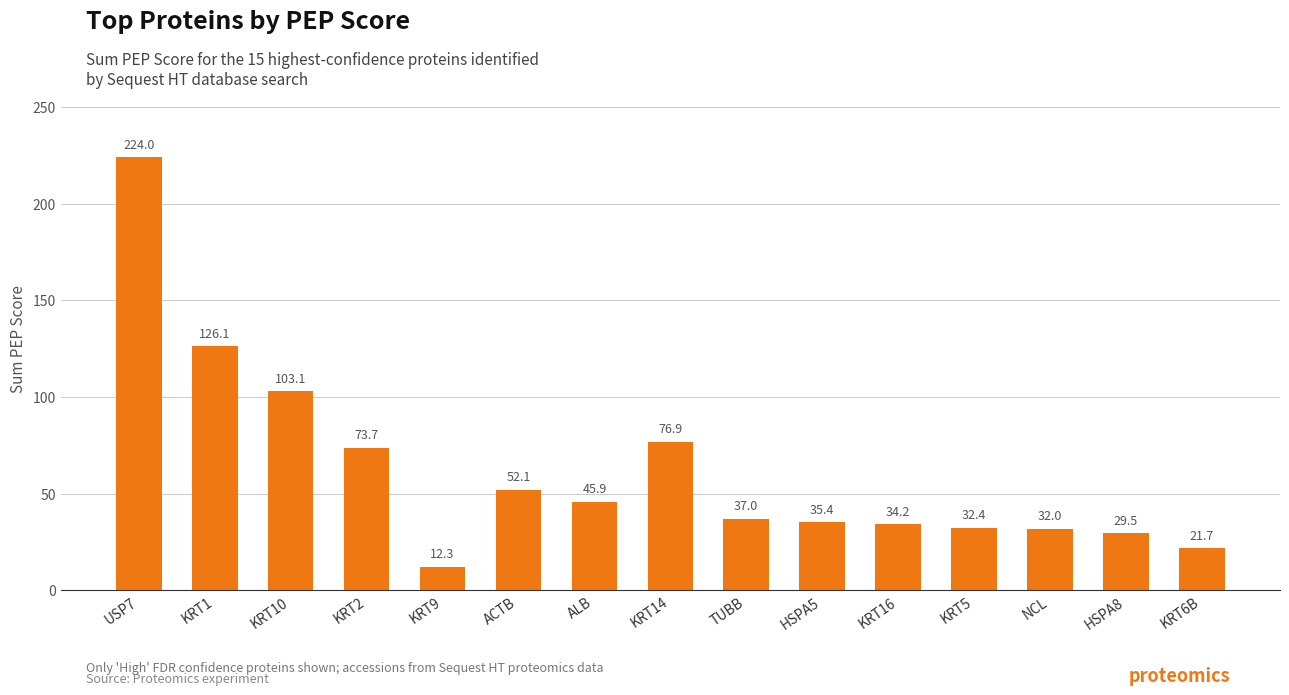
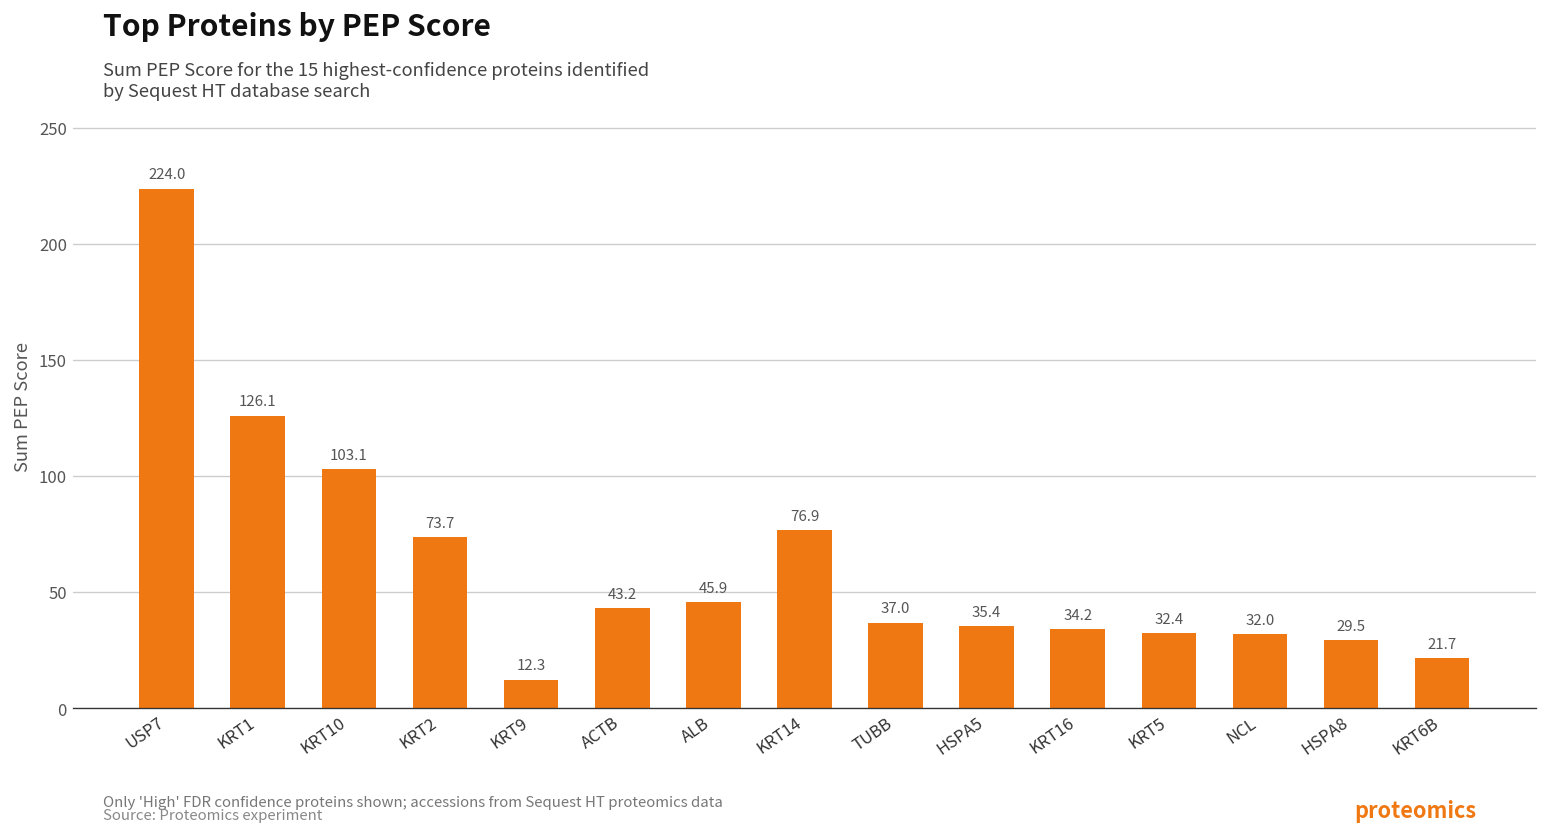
  {
    "USP7": 224.0,
    "KRT1": 126.1,
    "KRT10": 103.1,
    "KRT2": 73.7,
    "KRT9": 12.3,
-   "ACTB": 52.1,
+   "ACTB": 43.2,
    "ALB": 45.9,
    "KRT14": 76.9,
    "TUBB": 37.0,
    "HSPA5": 35.4,
    "KRT16": 34.2,
    "KRT5": 32.4,
    "NCL": 32.0,
    "HSPA8": 29.5,
    "KRT6B": 21.7
  }
